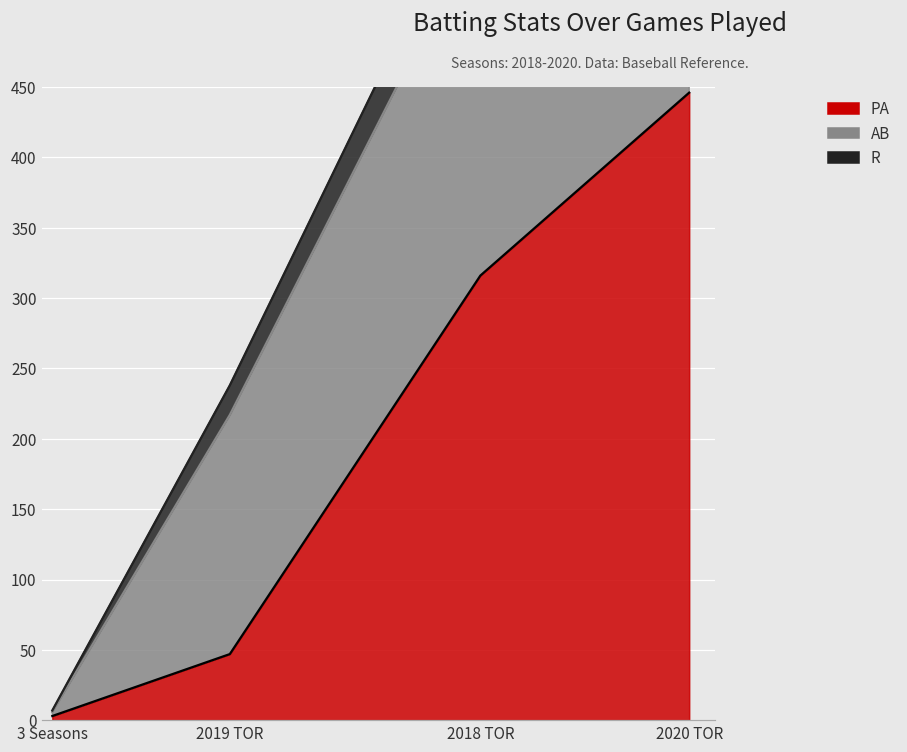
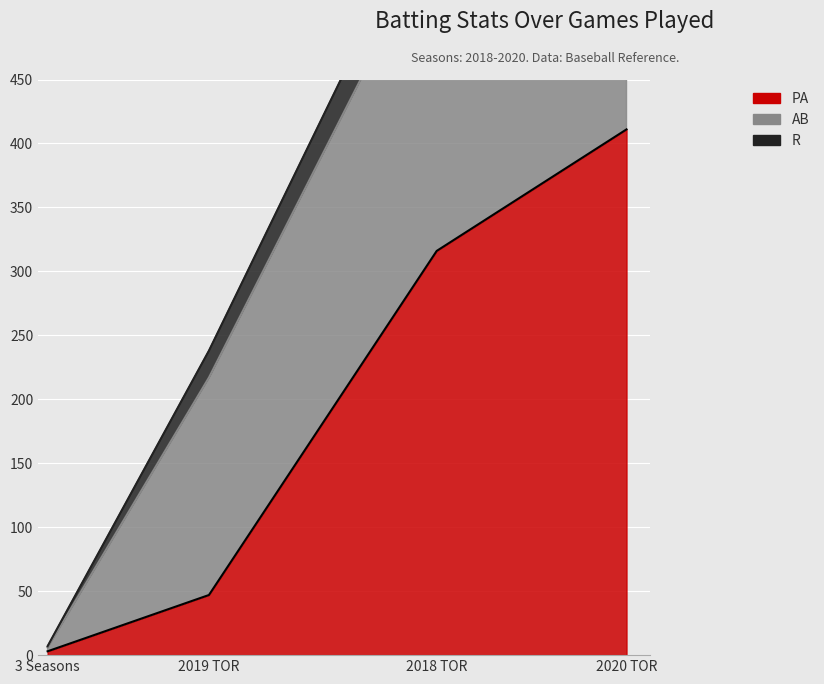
  {
    "PA": {
      "3 Seasons": 3,
      "2019 TOR": 47,
      "2018 TOR": 316,
-     "2020 TOR": 446
+     "2020 TOR": 411
    },
    "AB": {
      "2019 TOR": 170
    },
    "R": {
      "2019 TOR": 21
    }
  }
